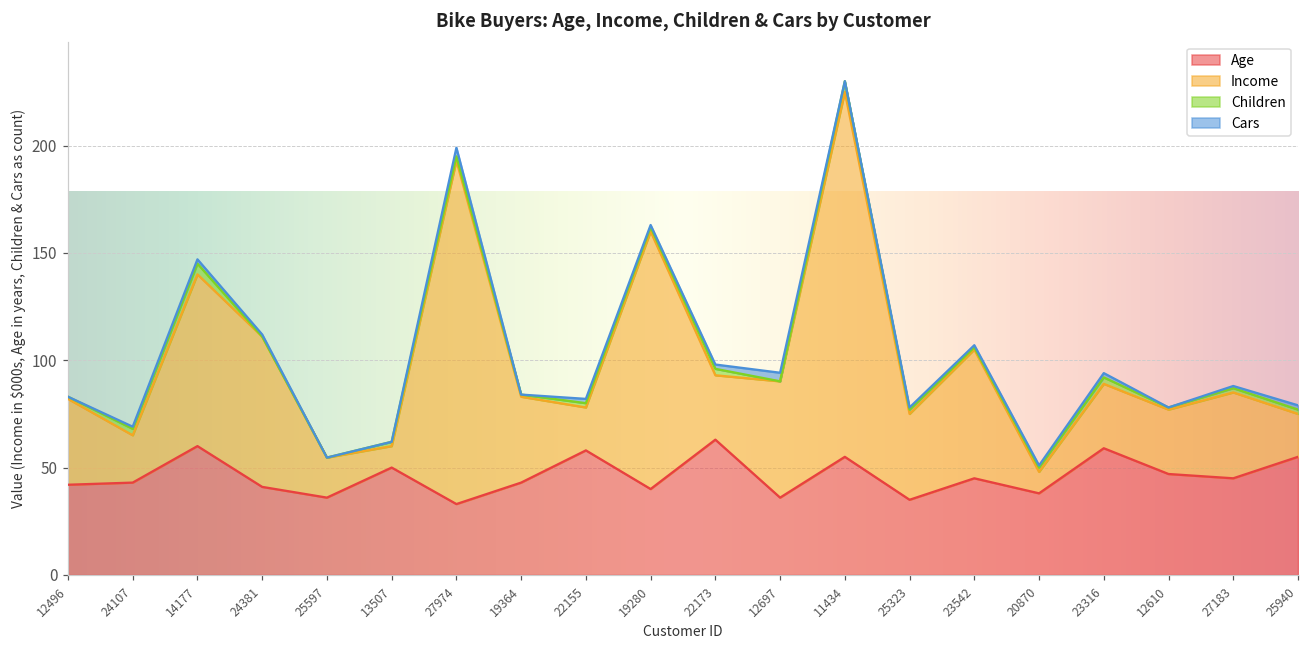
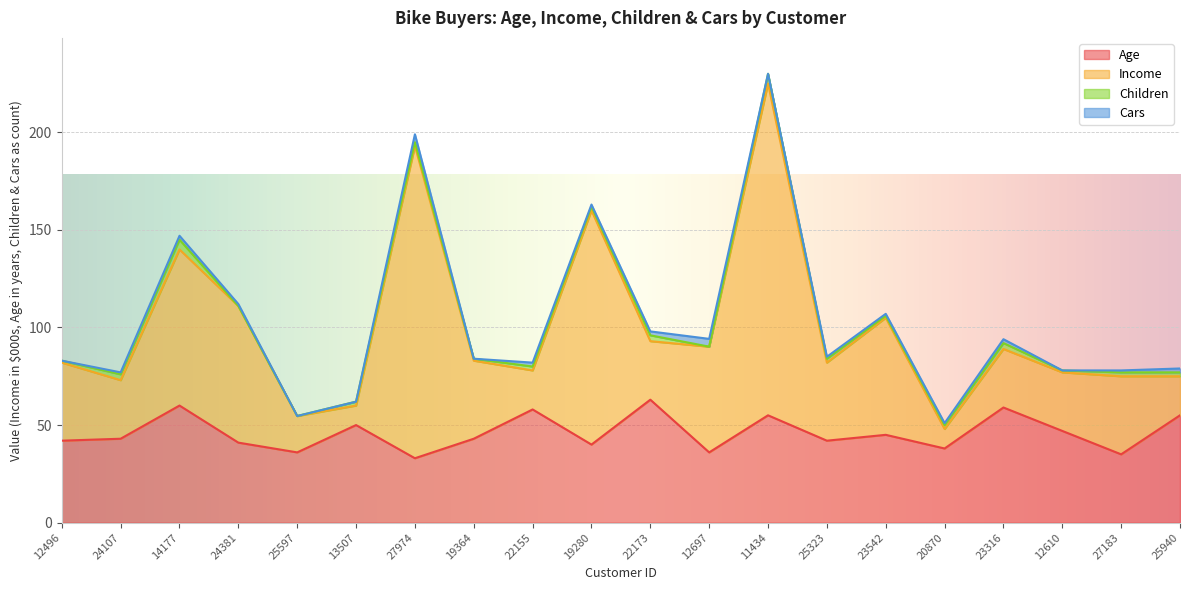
  {
    "Age": {
      "12496": 42,
      "24107": 43,
      "14177": 60,
      "24381": 41,
      "25597": 36,
      "13507": 50,
      "27974": 33,
      "19364": 43,
      "22155": 58,
      "19280": 40,
      "22173": 63,
      "12697": 36,
      "11434": 55,
-     "25323": 35,
+     "25323": 42,
      "23542": 45,
      "20870": 38,
      "23316": 59,
      "12610": 47,
-     "27183": 45,
+     "27183": 35,
      "25940": 55
    },
    "Income": {
-     "24107": 22,
+     "24107": 30,
      "14177": 80,
      "13507": 10,
      "27974": 160,
      "22155": 20,
      "19280": 120,
      "22173": 30,
      "11434": 170,
      "25323": 40,
      "20870": 10,
      "23316": 30,
      "27183": 40,
      "25940": 20
    },
    "Children": {
      "14177": 5,
      "27974": 2,
      "22155": 2,
      "22173": 3,
      "23316": 3,
      "25940": 2
    },
    "Cars": {
      "14177": 2,
      "27974": 4,
      "22155": 2,
      "22173": 2,
      "12697": 4,
      "23316": 2,
      "25940": 2
    }
  }
